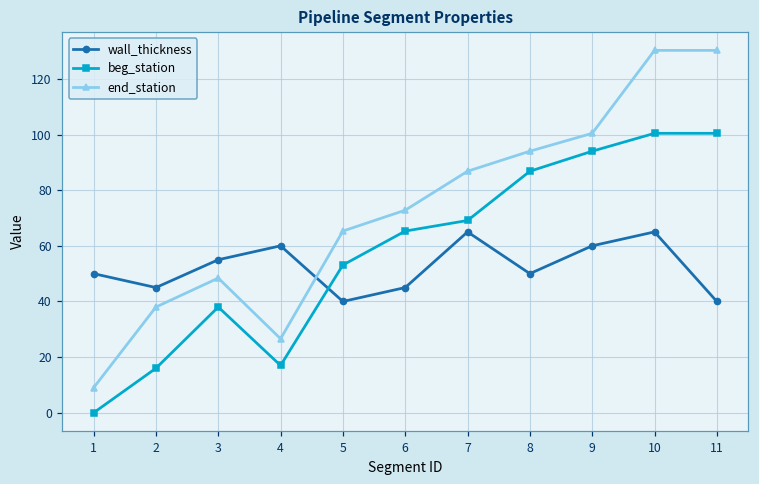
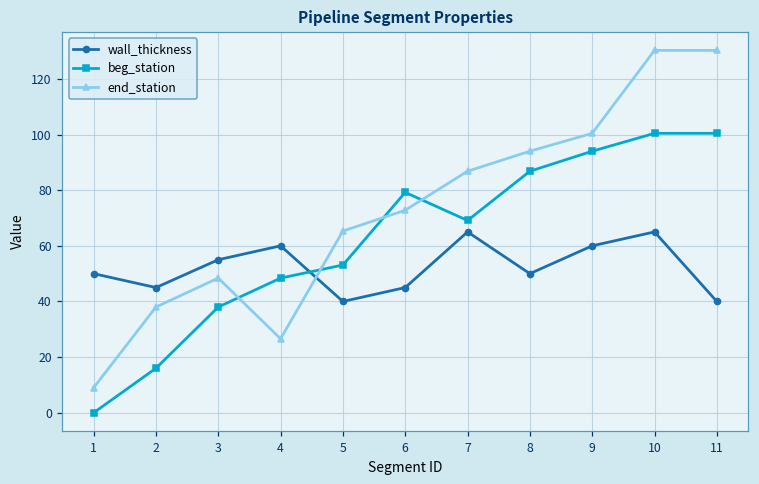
  {
    "wall_thickness": {
      "1": 50,
      "2": 45,
      "3": 55,
      "4": 60,
      "5": 40,
      "6": 45,
      "7": 65,
      "8": 50,
      "9": 60,
      "10": 65,
      "11": 40
    },
    "beg_station": {
      "1": 0,
      "2": 16,
      "3": 38,
-     "4": 17,
+     "4": 48,
      "5": 53,
-     "6": 65,
+     "6": 79,
      "7": 69,
      "8": 87,
      "9": 94,
      "10": 100,
      "11": 100
    },
    "end_station": {
      "1": 9,
      "2": 38,
      "3": 48,
      "4": 27,
      "5": 65,
      "6": 73,
      "7": 87,
      "8": 94,
      "9": 100,
      "10": 130,
      "11": 130
    }
  }
